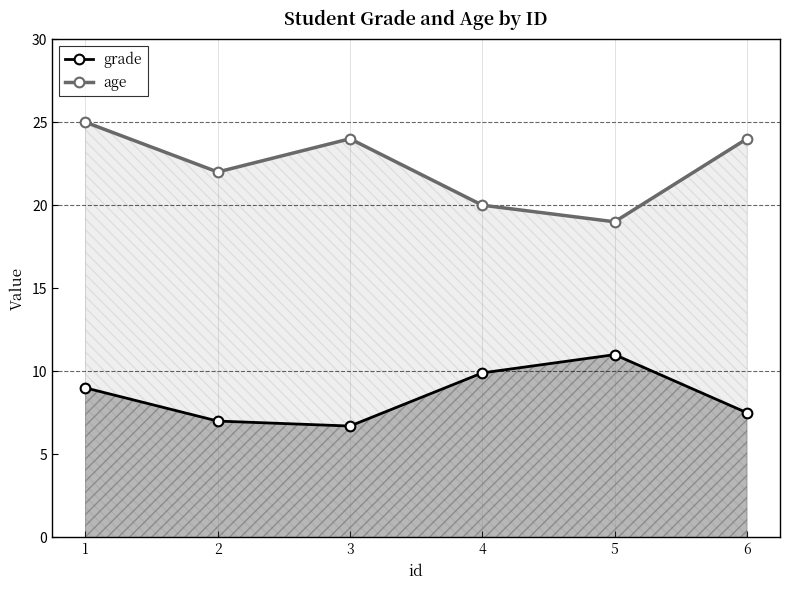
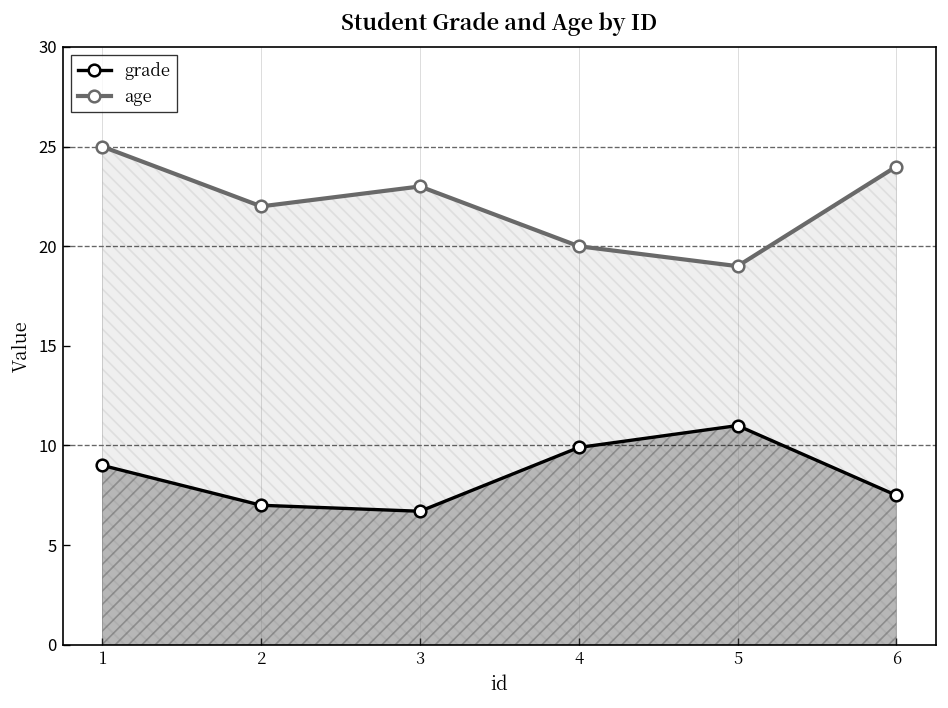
  {
    "grade": {
      "1": 9,
      "2": 7,
      "3": 6.7,
      "4": 10,
      "5": 11,
      "6": 7.5
    },
    "age": {
      "1": 25,
      "2": 22,
-     "3": 24,
+     "3": 23,
      "4": 20,
      "5": 19,
      "6": 24
    }
  }
